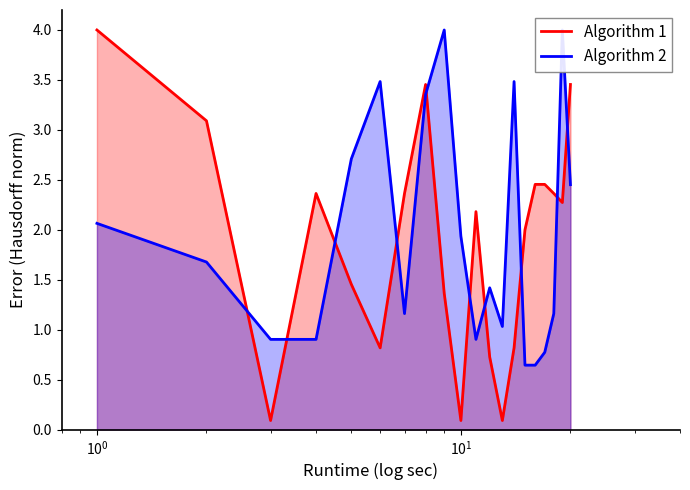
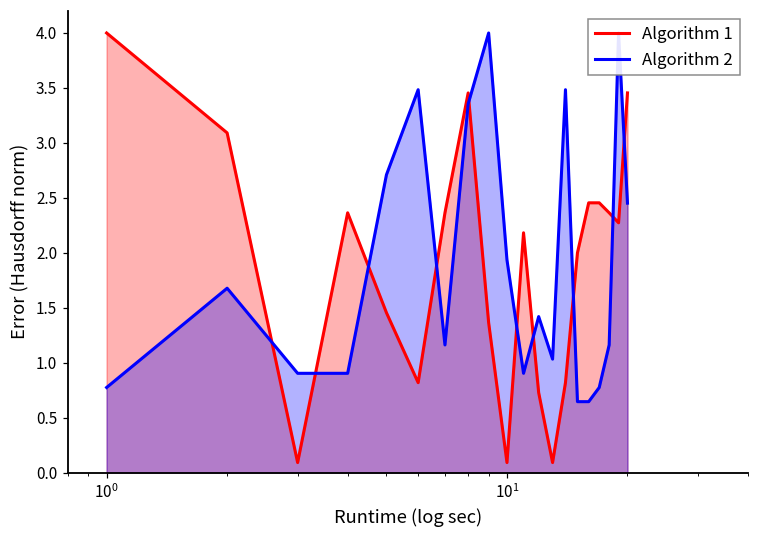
  {
    "Algorithm 1": {
      "10^0": 4.0,
      "10^1": 0.1
    },
    "Algorithm 2": {
-     "10^0": 2.1,
+     "10^0": 0.8,
      "10^1": 1.9
    }
  }
